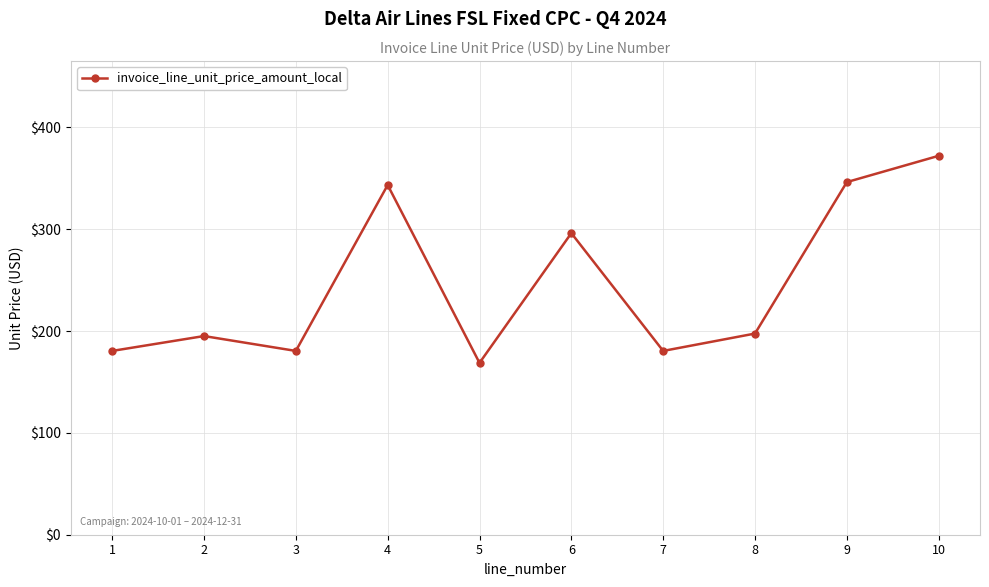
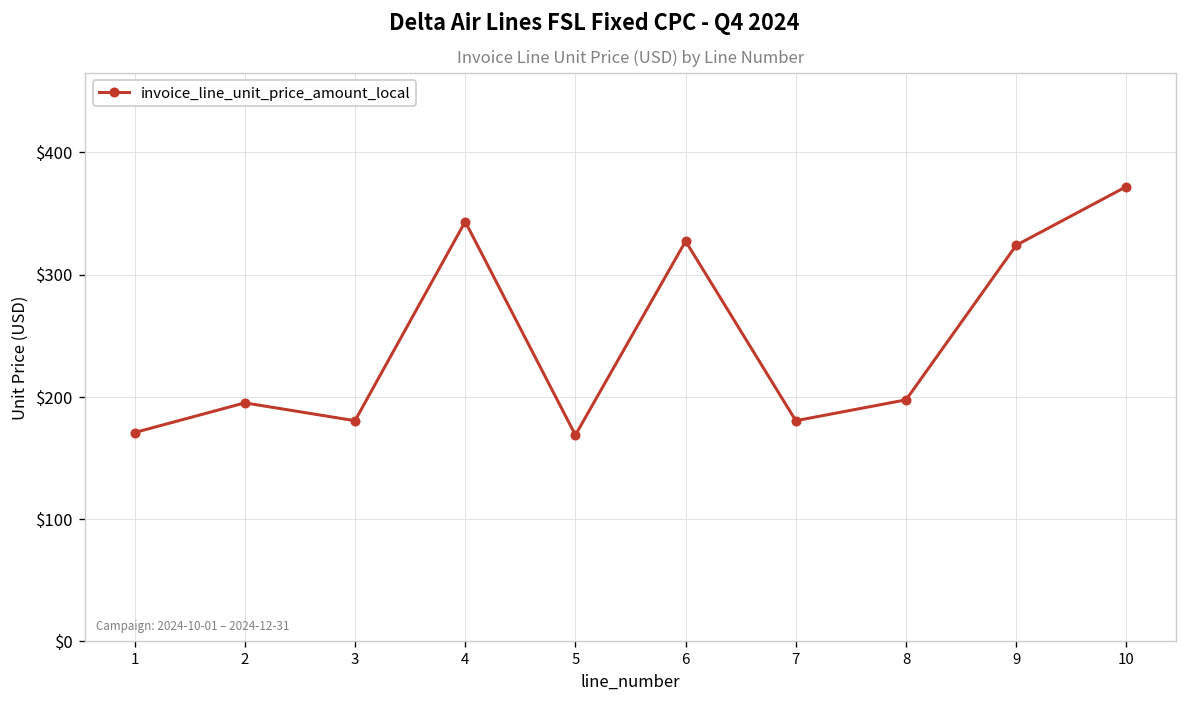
  {
-   "1": "$180",
+   "1": "$171",
    "2": "$195",
    "3": "$180",
    "4": "$343",
    "5": "$169",
-   "6": "$296",
+   "6": "$327",
    "7": "$180",
    "8": "$198",
-   "9": "$346",
+   "9": "$324",
    "10": "$372"
  }
